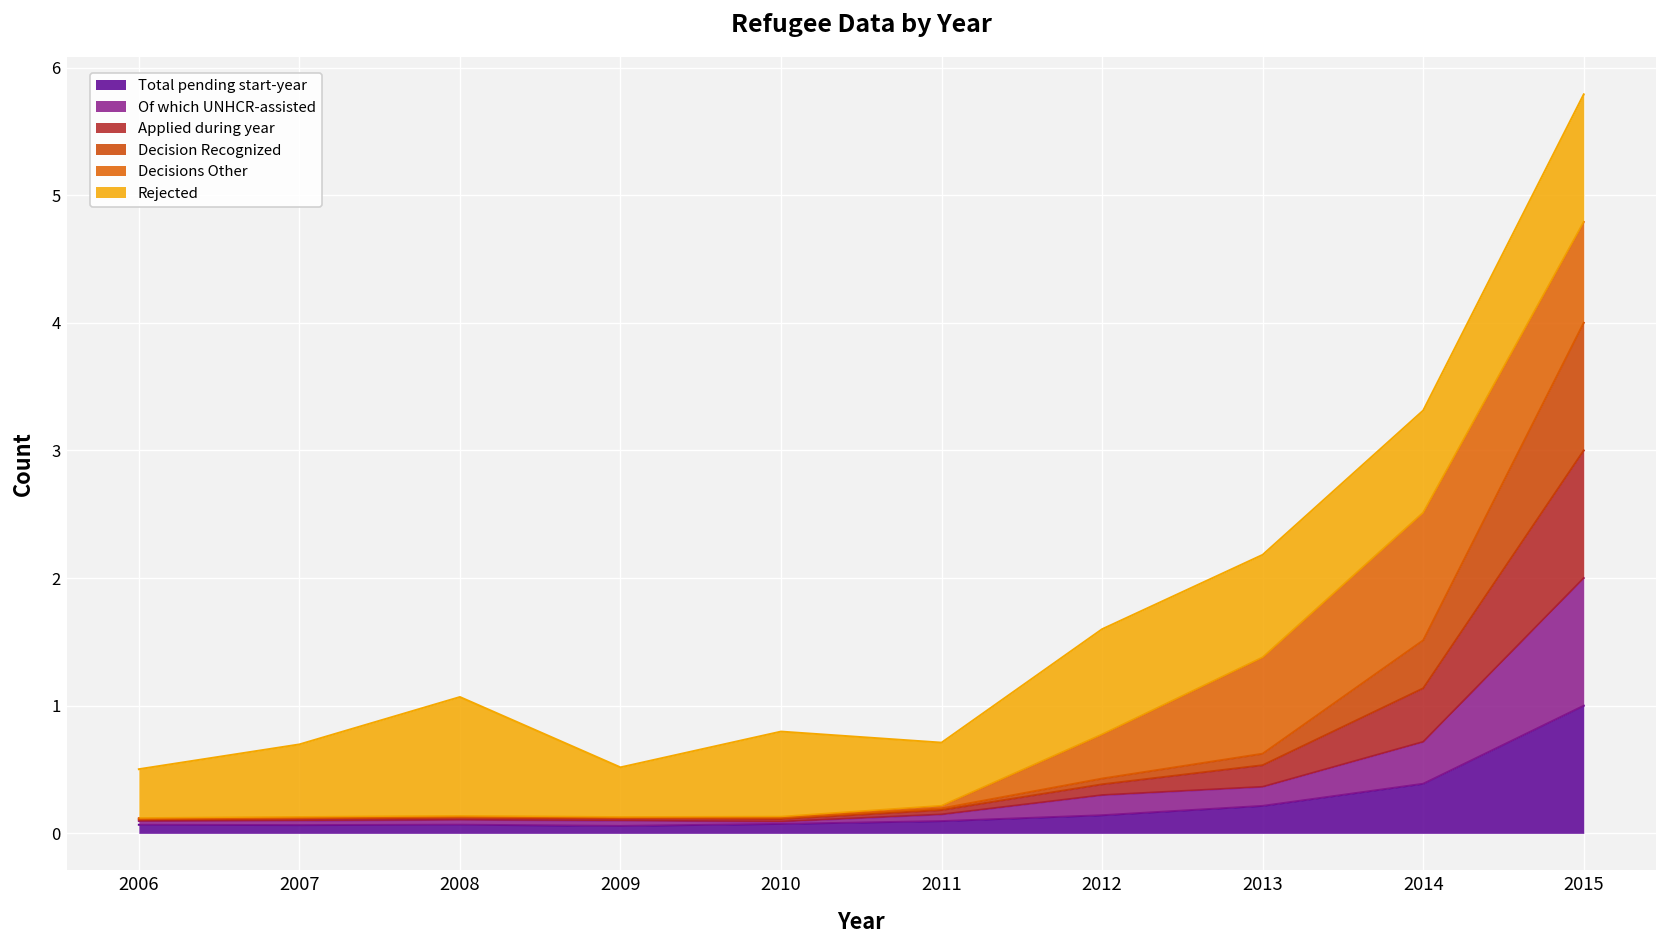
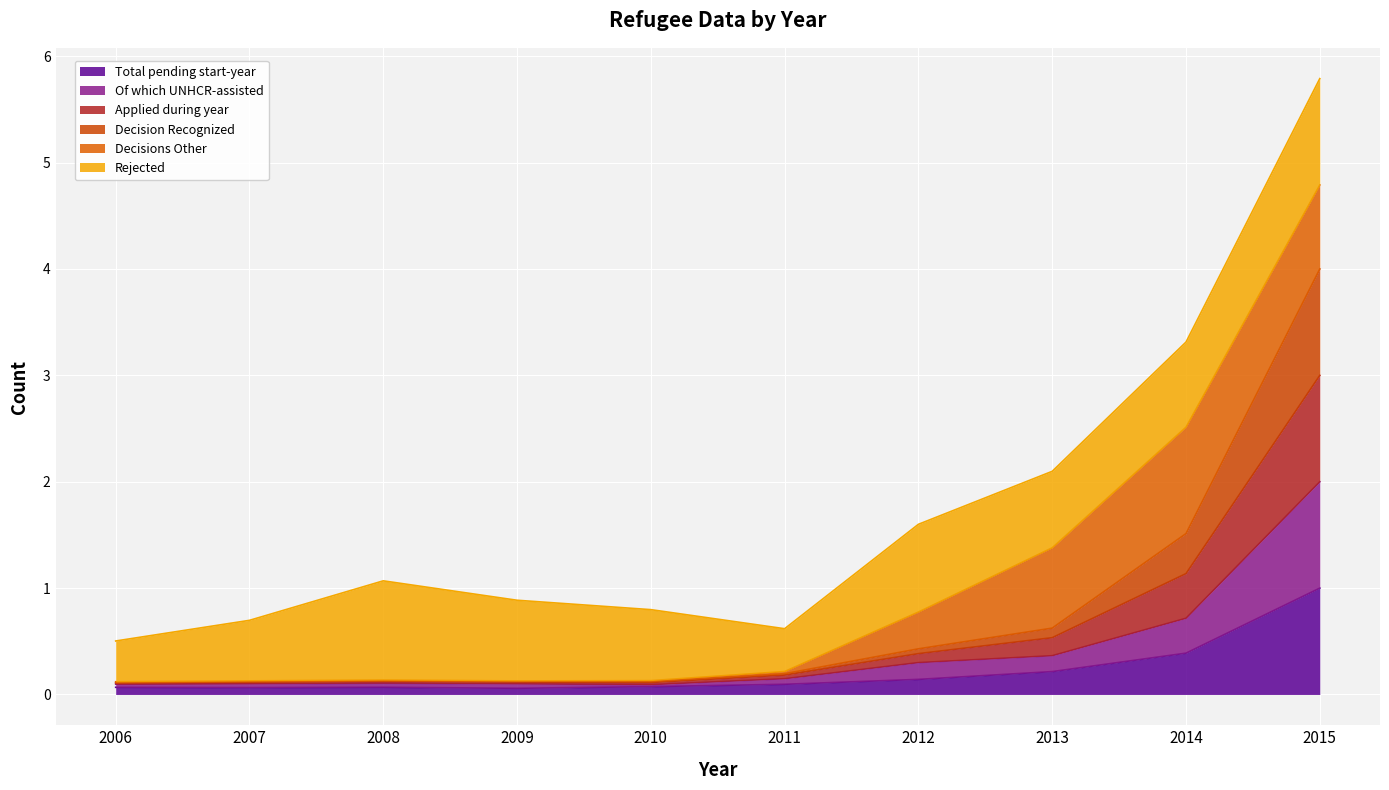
  {
    "Rejected": {
      "2006": 0.38,
      "2007": 0.57,
      "2008": 0.93,
-     "2009": 0.39,
+     "2009": 0.76,
      "2010": 0.67,
-     "2011": 0.50,
+     "2011": 0.40,
      "2012": 0.82,
-     "2013": 0.80,
+     "2013": 0.72,
      "2014": 0.80,
      "2015": 1.00
    }
  }
